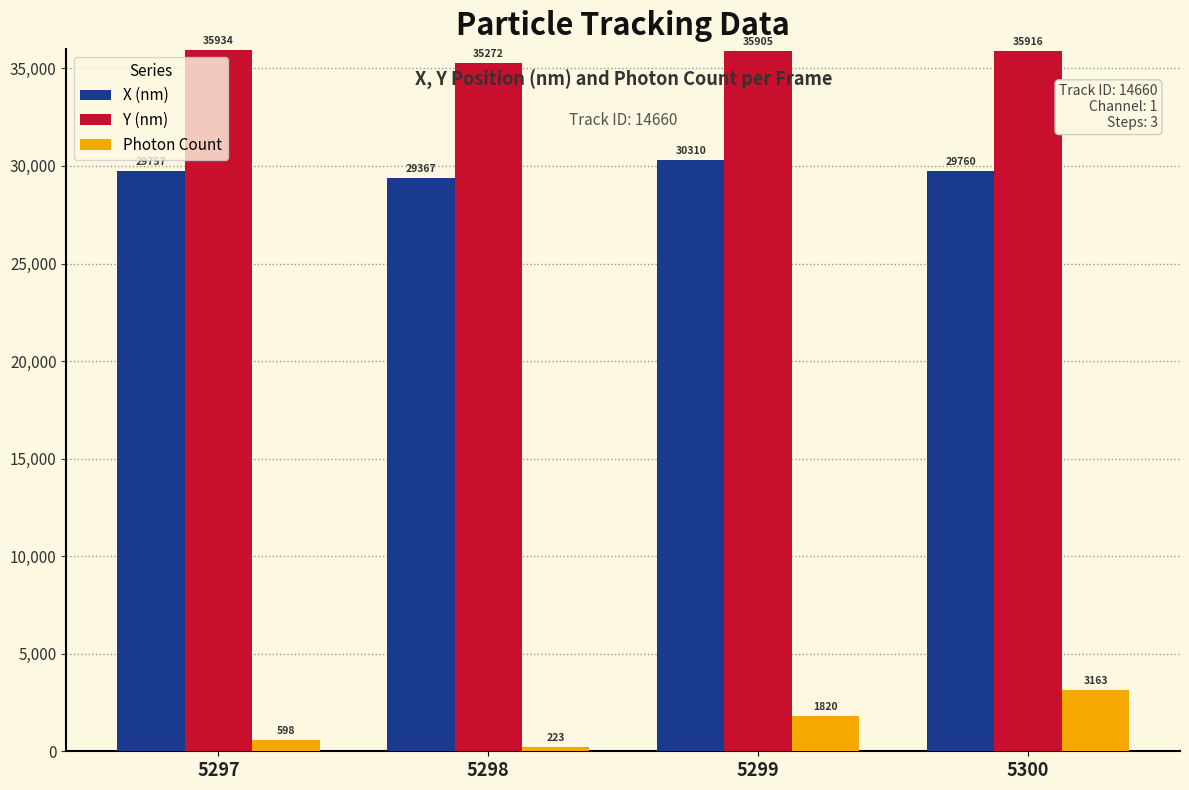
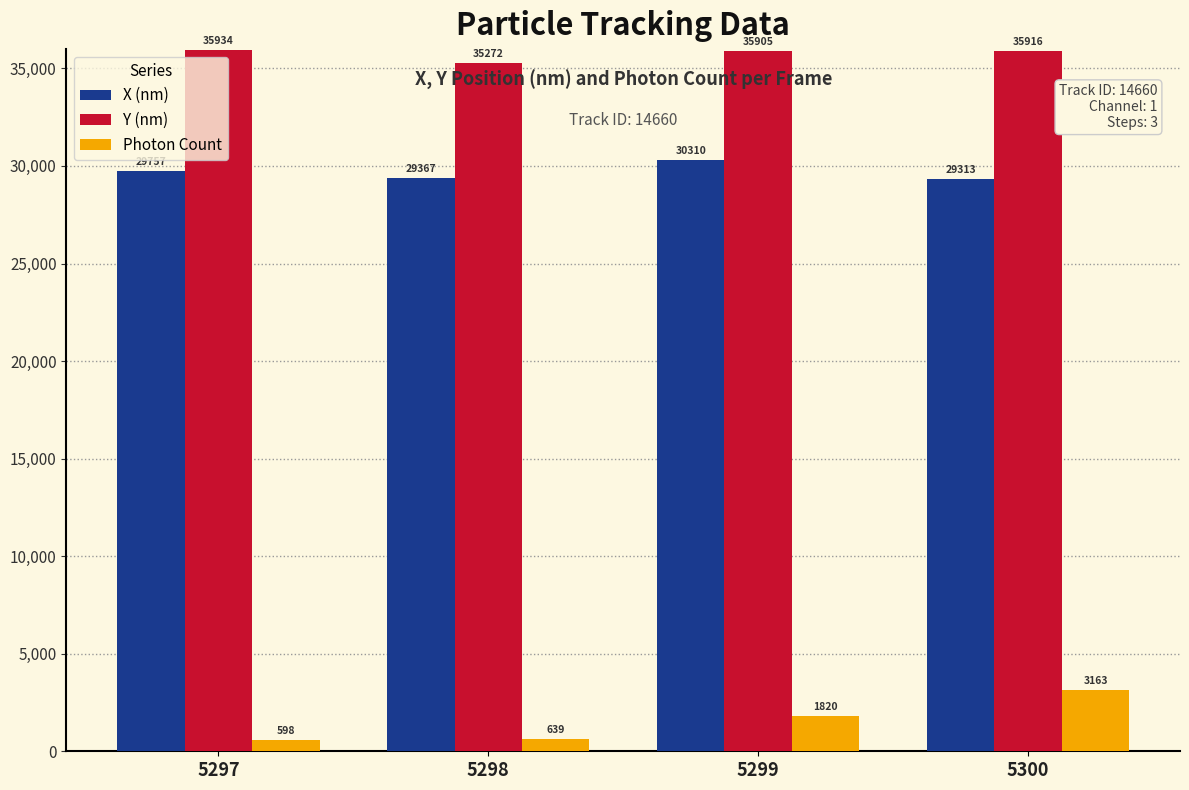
  {
    "X (nm)": {
      "5298": 29367,
      "5299": 30310,
-     "5300": 29760
+     "5300": 29313
    },
    "Y (nm)": {
      "5297": 35934,
      "5298": 35272,
      "5299": 35905,
      "5300": 35916
    },
    "Photon Count": {
      "5297": 598,
-     "5298": 223,
+     "5298": 639,
      "5299": 1820,
      "5300": 3163
    }
  }
